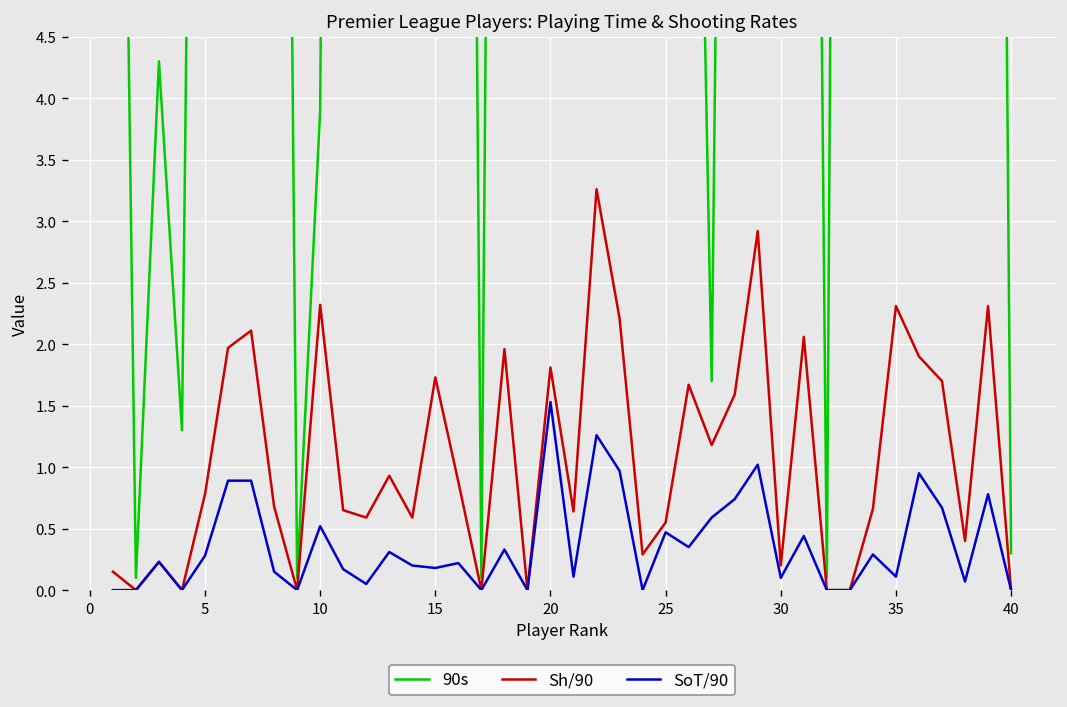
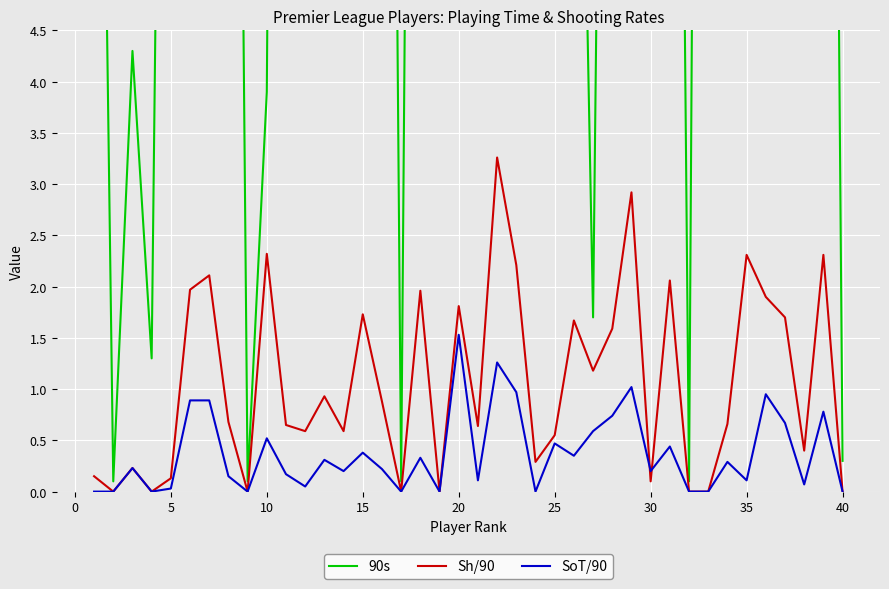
  {
    "90s": {
      "10": 3.90,
      "40": 0.30
    },
    "Sh/90": {
-     "5": 0.78,
+     "5": 0.13,
      "10": 2.32,
      "15": 1.73,
      "20": 1.81,
      "25": 0.55,
-     "30": 0.2,
+     "30": 0.1,
      "35": 2.31
    },
    "SoT/90": {
-     "5": 0.28,
+     "5": 0.03,
      "10": 0.52,
-     "15": 0.18,
+     "15": 0.38,
      "20": 1.53,
      "25": 0.47,
-     "30": 0.1,
+     "30": 0.2,
      "35": 0.11
    }
  }
